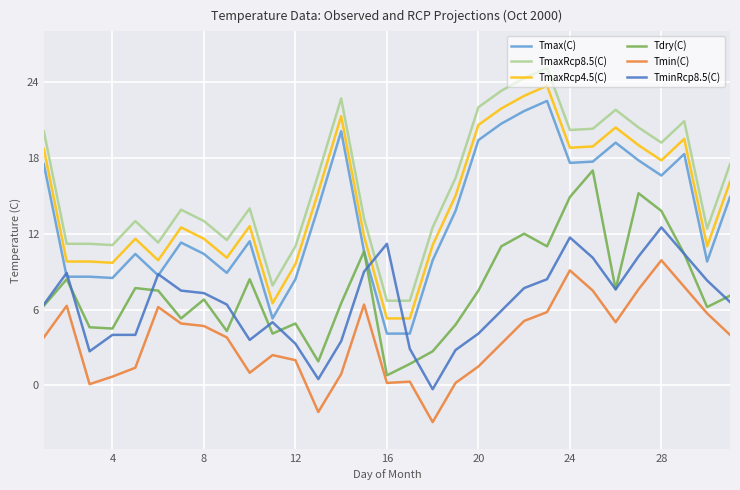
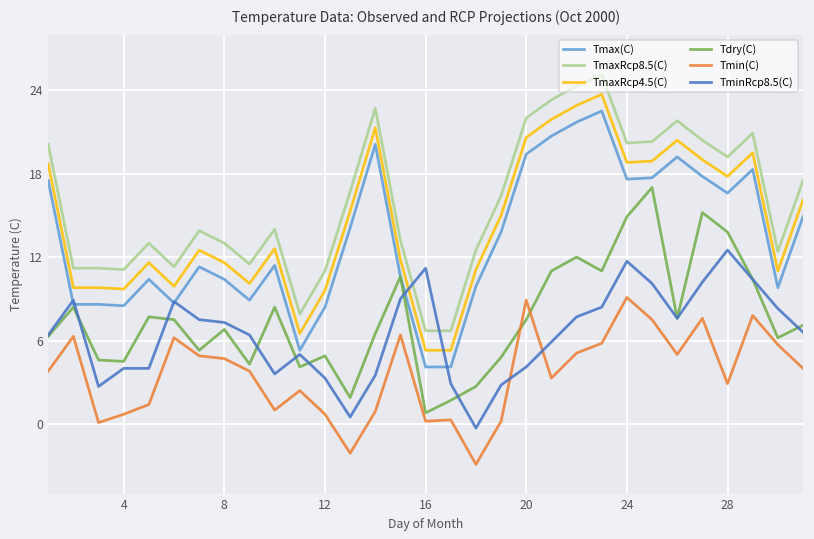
  {
    "TmaxRcp8.5(C)": {
      "4": 11.1,
      "8": 13.0,
      "12": 11.0,
      "16": 6.7,
      "20": 22.0,
      "24": 20.2,
      "28": 19.2
    },
    "TmaxRcp4.5(C)": {
      "4": 9.7,
      "8": 11.6,
      "12": 9.6,
      "16": 5.3,
      "20": 20.6,
      "24": 18.8,
      "28": 17.8
    },
    "Tdry(C)": {
      "4": 4.5,
      "8": 6.8,
      "12": 4.9,
      "16": 0.8,
      "20": 7.5,
      "24": 14.9,
      "28": 13.8
    },
    "Tmin(C)": {
      "4": 0.7,
      "8": 4.7,
-     "12": 2.0,
+     "12": 0.7,
      "16": 0.2,
-     "20": 1.5,
+     "20": 8.9,
      "24": 9.1,
-     "28": 9.9
+     "28": 2.9
    }
  }
